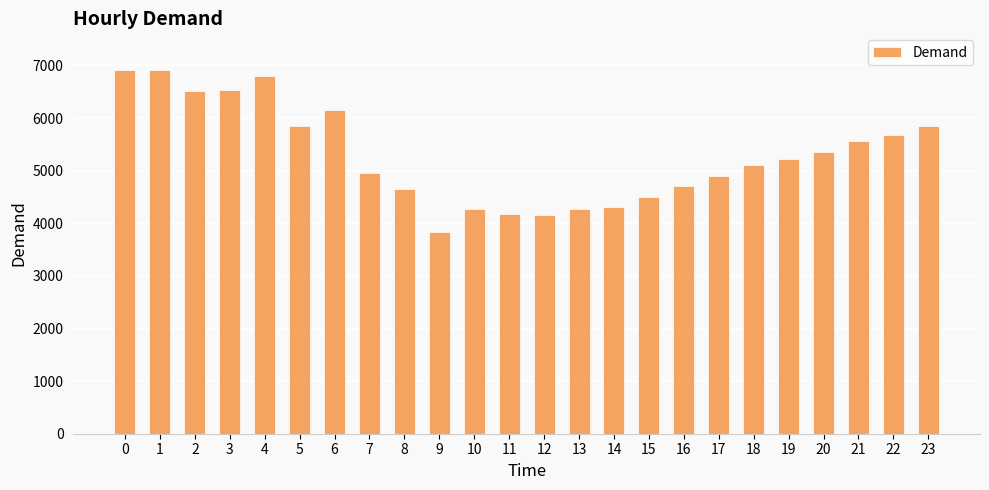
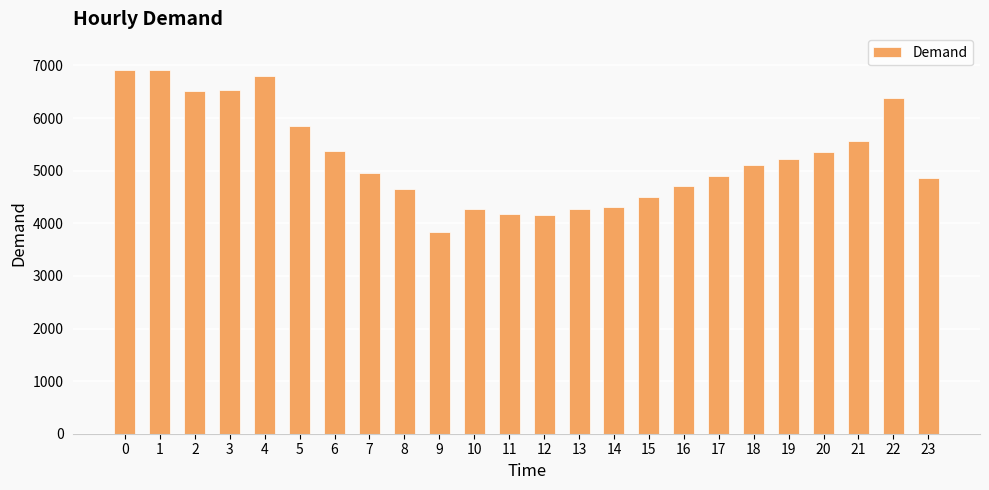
  {
    "0": 6900,
    "1": 6900,
    "2": 6500,
    "3": 6500,
    "4": 6800,
    "5": 5900,
-   "6": 6200,
+   "6": 5400,
    "7": 5000,
    "8": 4600,
    "9": 3800,
    "10": 4300,
    "11": 4200,
    "12": 4200,
    "13": 4300,
    "14": 4300,
    "15": 4500,
    "16": 4700,
    "17": 4900,
    "18": 5100,
    "19": 5200,
    "20": 5400,
    "21": 5600,
-   "22": 5700,
-   "23": 5900
+   "22": 6400,
+   "23": 4900
  }
